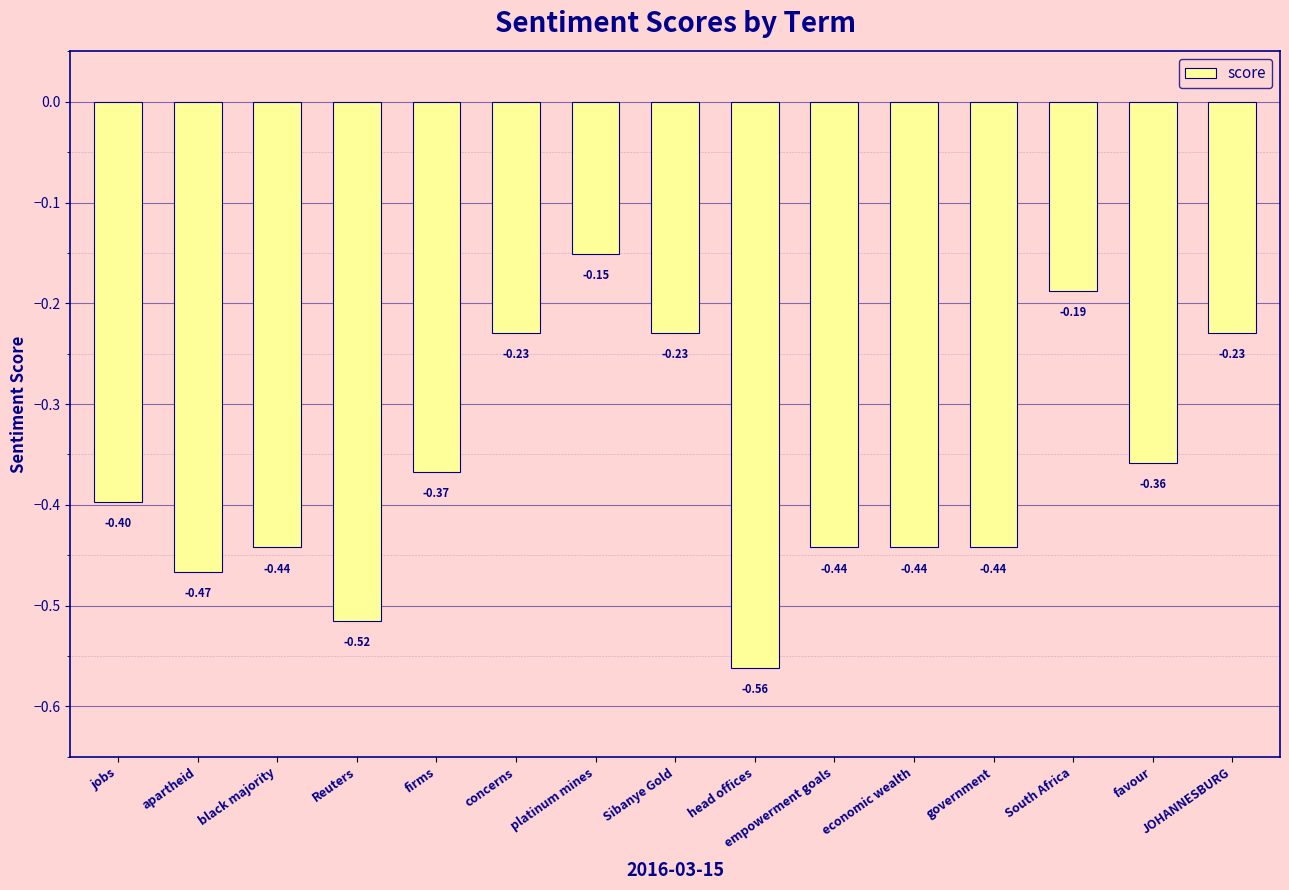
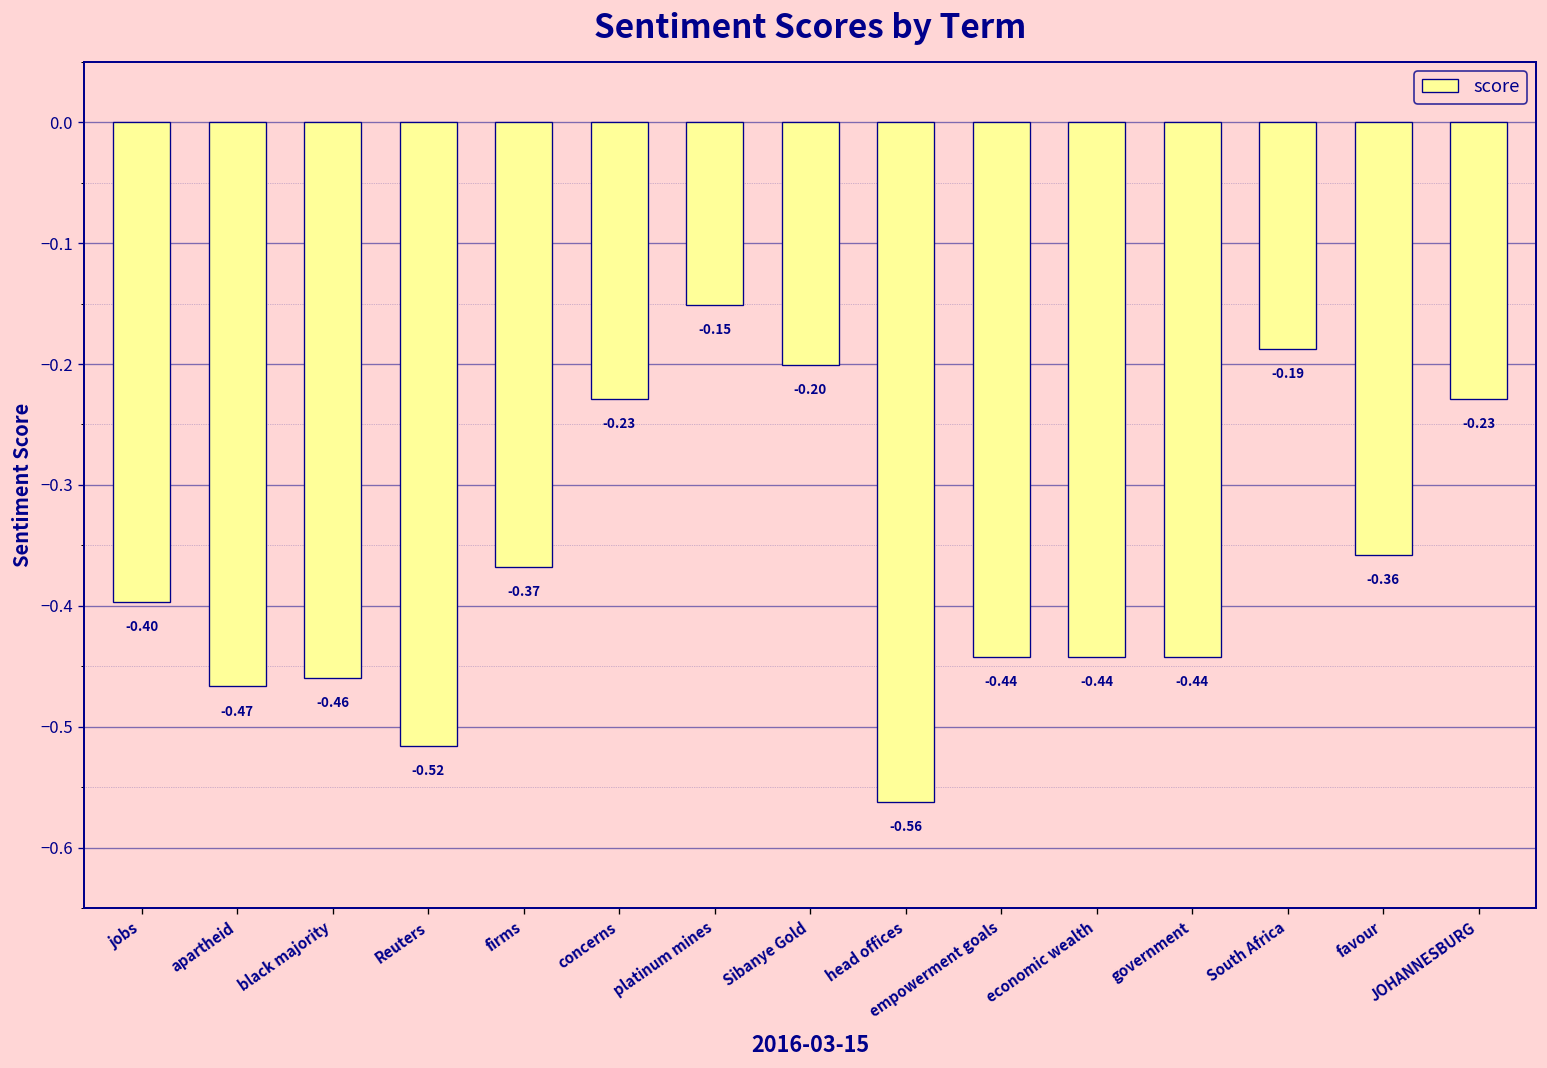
  {
    "jobs": -0.40,
    "apartheid": -0.47,
-   "black majority": -0.44,
+   "black majority": -0.46,
    "Reuters": -0.52,
    "firms": -0.37,
    "concerns": -0.23,
    "platinum mines": -0.15,
-   "Sibanye Gold": -0.23,
+   "Sibanye Gold": -0.20,
    "head offices": -0.56,
    "empowerment goals": -0.44,
    "economic wealth": -0.44,
    "government": -0.44,
    "South Africa": -0.19,
    "favour": -0.36,
    "JOHANNESBURG": -0.23
  }
